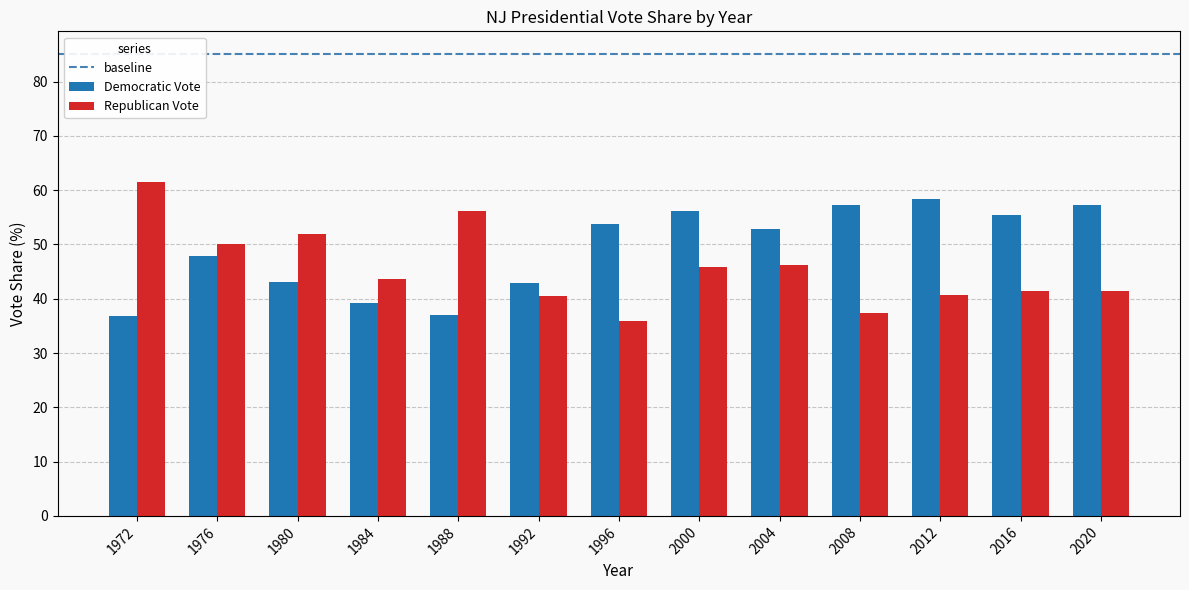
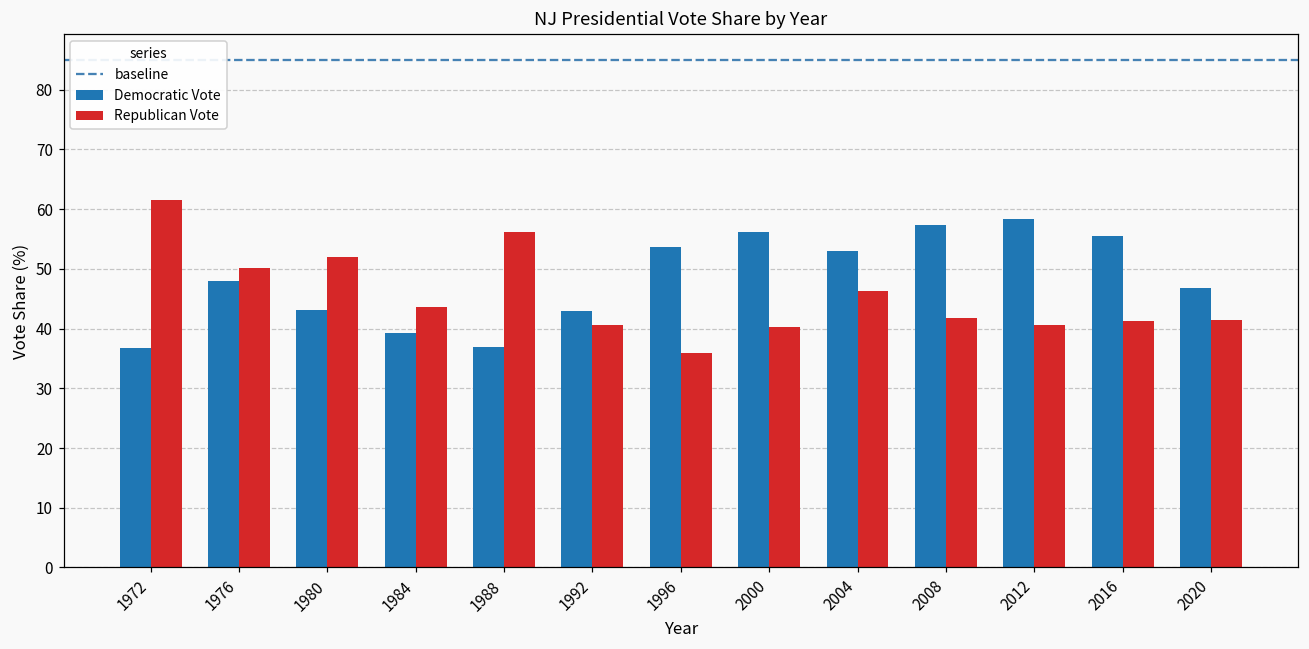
  {
    "Democratic Vote": {
      "1972": 37,
      "1976": 48,
      "1980": 43,
      "1984": 39,
      "1988": 37,
      "1992": 43,
      "1996": 54,
      "2000": 56,
      "2004": 53,
      "2008": 57,
      "2012": 58,
      "2016": 55,
-     "2020": 57
+     "2020": 47
    },
    "Republican Vote": {
      "1972": 62,
      "1976": 50,
      "1980": 52,
      "1984": 44,
      "1988": 56,
      "1992": 41,
      "1996": 36,
-     "2000": 46,
+     "2000": 40,
      "2004": 46,
-     "2008": 37,
+     "2008": 42,
      "2012": 41,
      "2016": 41,
      "2020": 41
    }
  }
